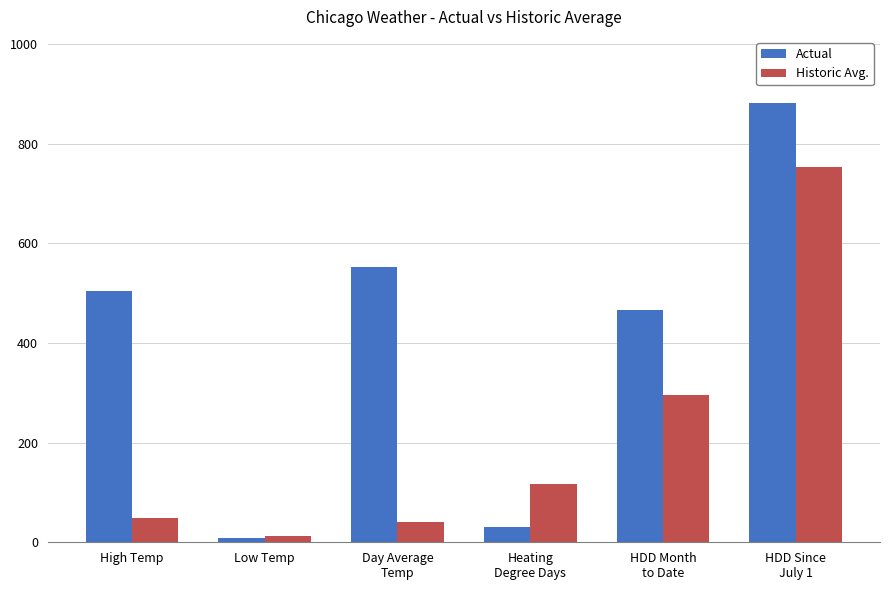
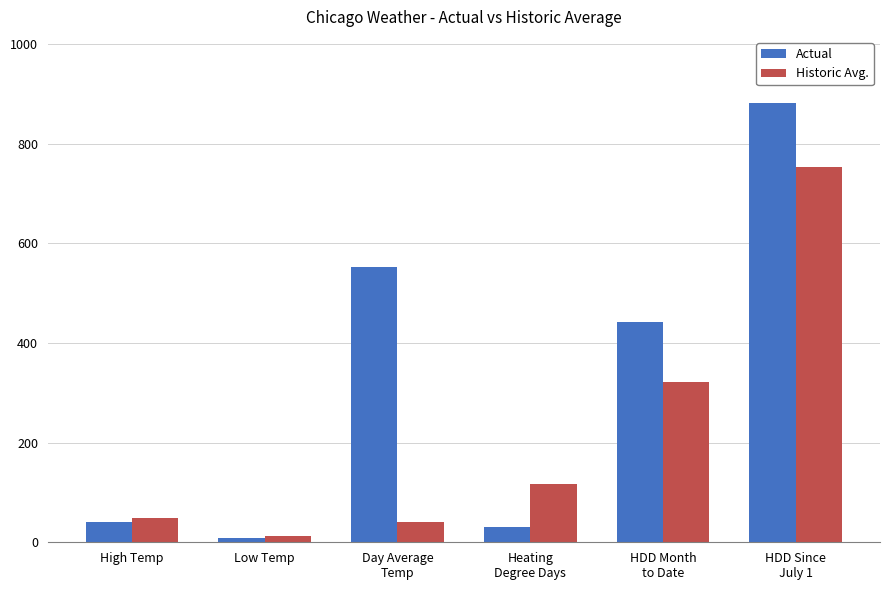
  {
    "Actual": {
-     "High Temp": 510,
+     "High Temp": 40,
      "Low Temp": 10,
      "Day Average Temp": 550,
      "Heating Degree Days": 30,
-     "HDD Month to Date": 470,
+     "HDD Month to Date": 440,
      "HDD Since July 1": 880
    },
    "Historic Avg.": {
      "High Temp": 50,
      "Low Temp": 10,
      "Day Average Temp": 40,
      "Heating Degree Days": 120,
-     "HDD Month to Date": 300,
+     "HDD Month to Date": 320,
      "HDD Since July 1": 750
    }
  }
